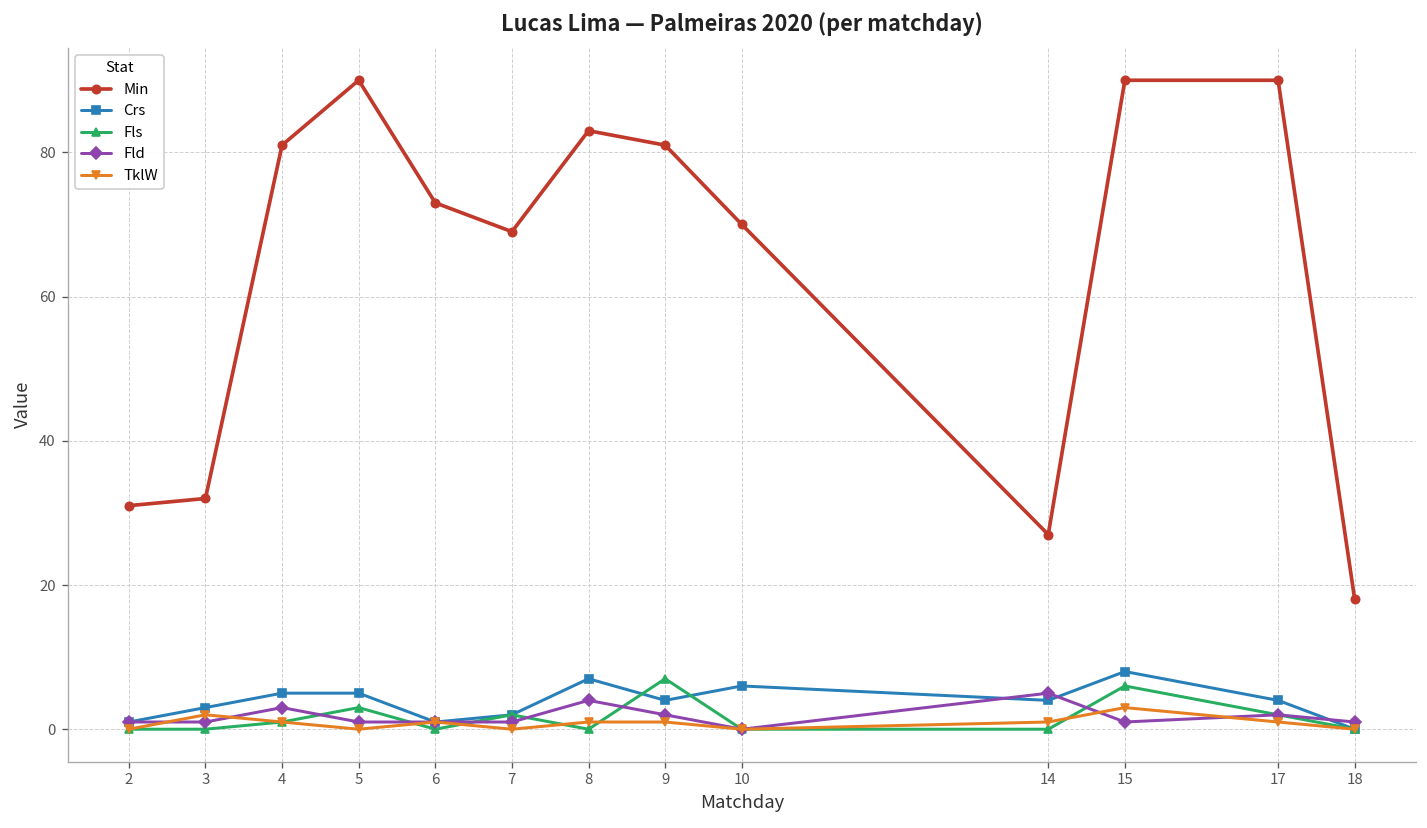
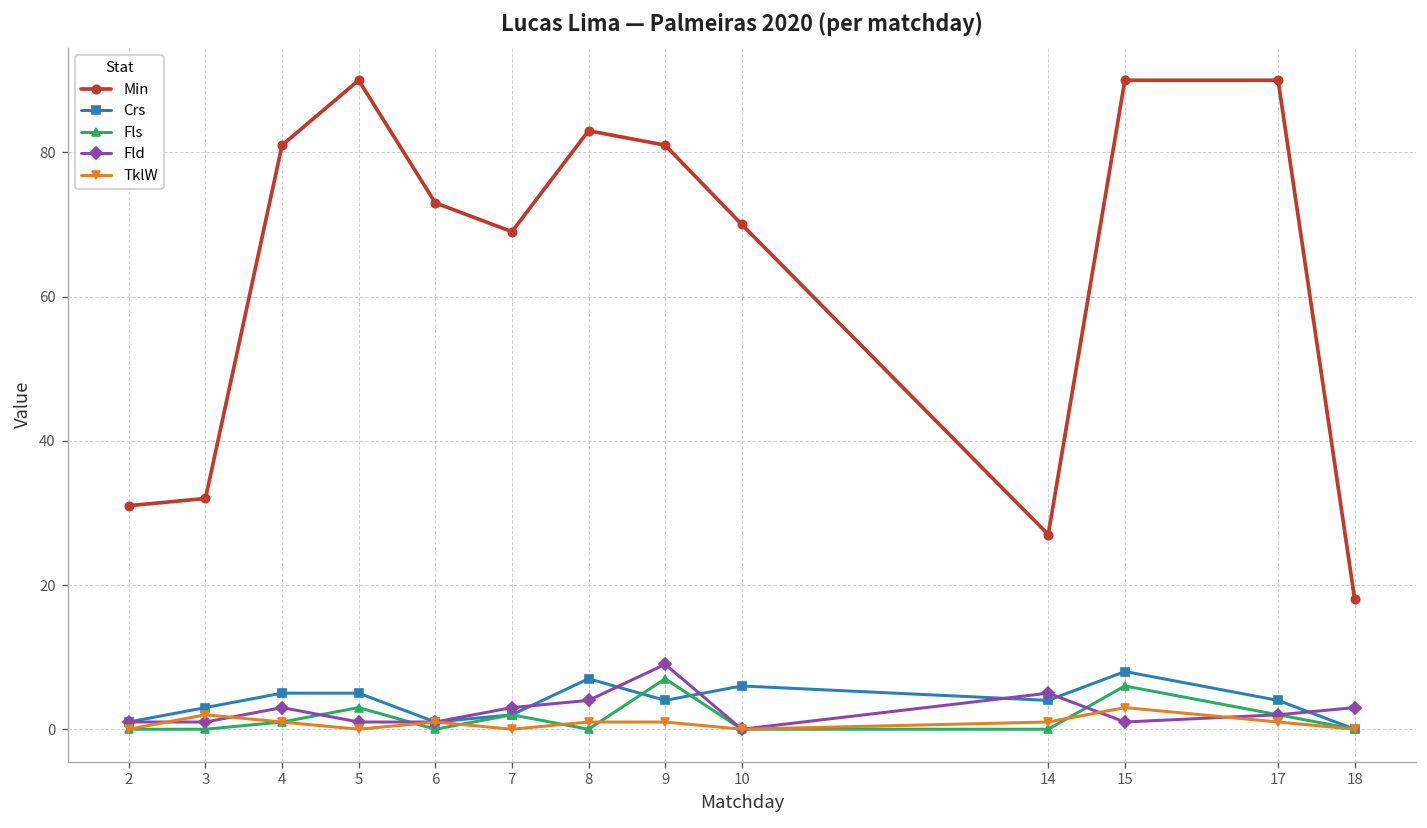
  {
    "Min": {
      "2": 31,
      "3": 32,
      "4": 81,
      "5": 90,
      "6": 73,
      "7": 69,
      "8": 83,
      "9": 81,
      "10": 70,
      "14": 27,
      "15": 90,
      "17": 90,
      "18": 18
    },
    "Crs": {
      "3": 3,
      "4": 5,
      "5": 5,
      "8": 7,
      "9": 4,
      "10": 6,
      "14": 4,
      "15": 8,
      "17": 4
    },
    "Fls": {
      "3": 0,
      "5": 3,
      "6": 0,
      "8": 0,
      "9": 7,
      "14": 0,
      "15": 6
    },
    "Fld": {
      "3": 1,
      "4": 3,
      "5": 1,
-     "7": 1,
+     "7": 3,
      "8": 4,
-     "9": 2,
+     "9": 9,
      "14": 5,
      "15": 1,
-     "18": 1
+     "18": 3
    },
    "TklW": {
      "3": 2,
      "5": 0,
      "7": 0,
      "8": 1,
      "9": 1,
      "14": 1,
      "15": 3,
      "17": 1
    }
  }
